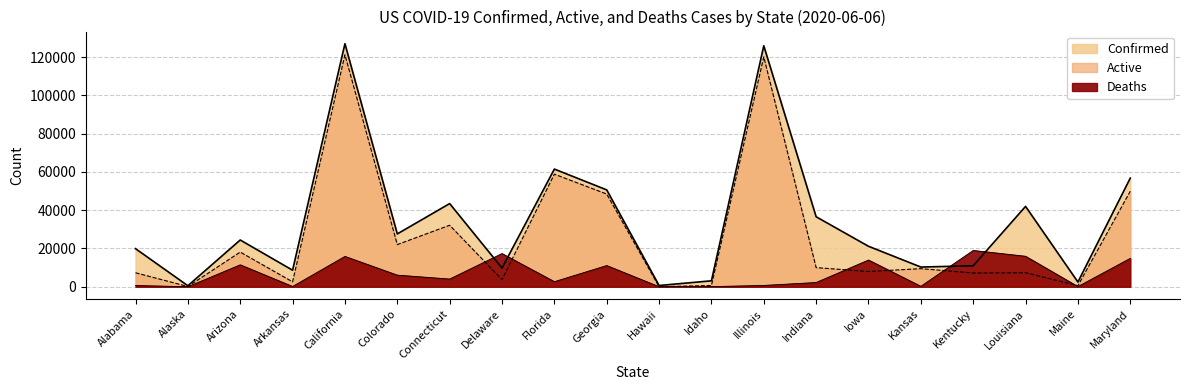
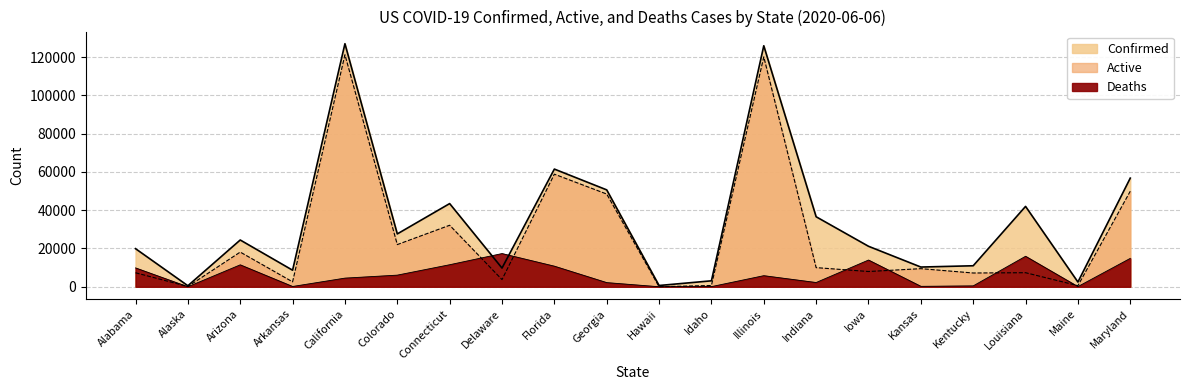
  {
    "Deaths": {
-     "Alabama": 1000,
+     "Alabama": 10000,
      "Arizona": 11000,
      "Arkansas": 0,
-     "California": 16000,
+     "California": 5000,
      "Colorado": 6000,
-     "Connecticut": 4000,
+     "Connecticut": 12000,
      "Delaware": 17000,
-     "Florida": 3000,
-     "Georgia": 11000,
-     "Illinois": 1000,
+     "Florida": 11000,
+     "Georgia": 2000,
+     "Illinois": 6000,
      "Indiana": 2000,
      "Iowa": 14000,
      "Kansas": 0,
-     "Kentucky": 19000,
+     "Kentucky": 0,
      "Louisiana": 16000,
      "Maryland": 15000
    }
  }
